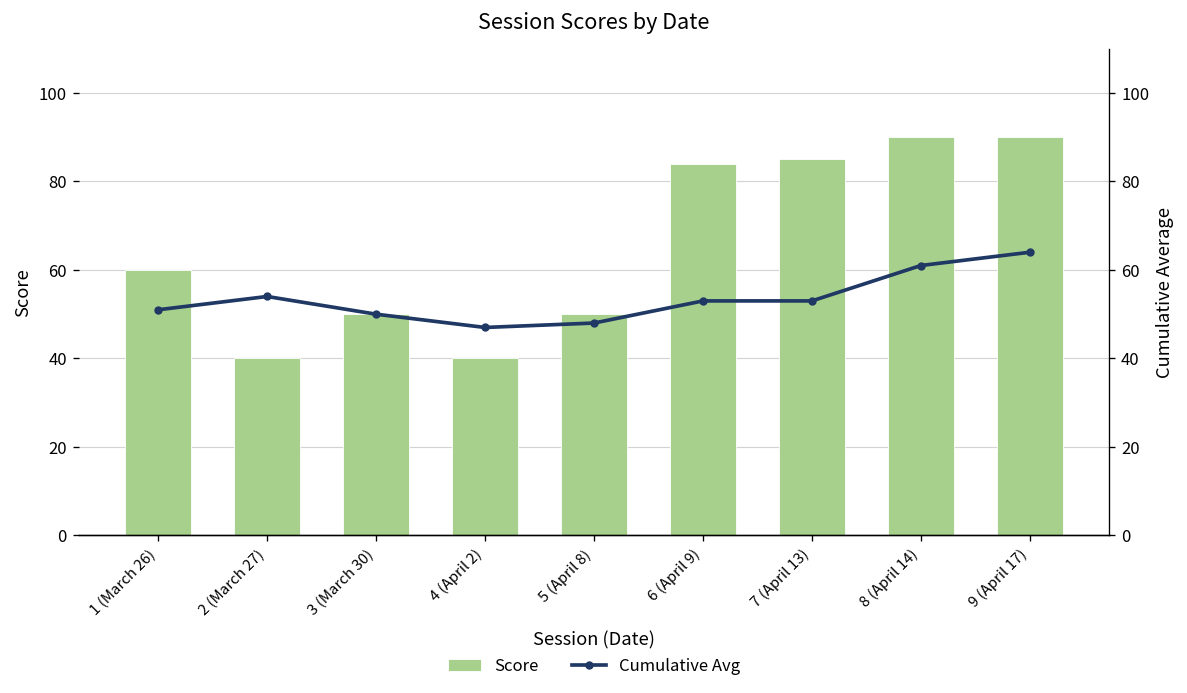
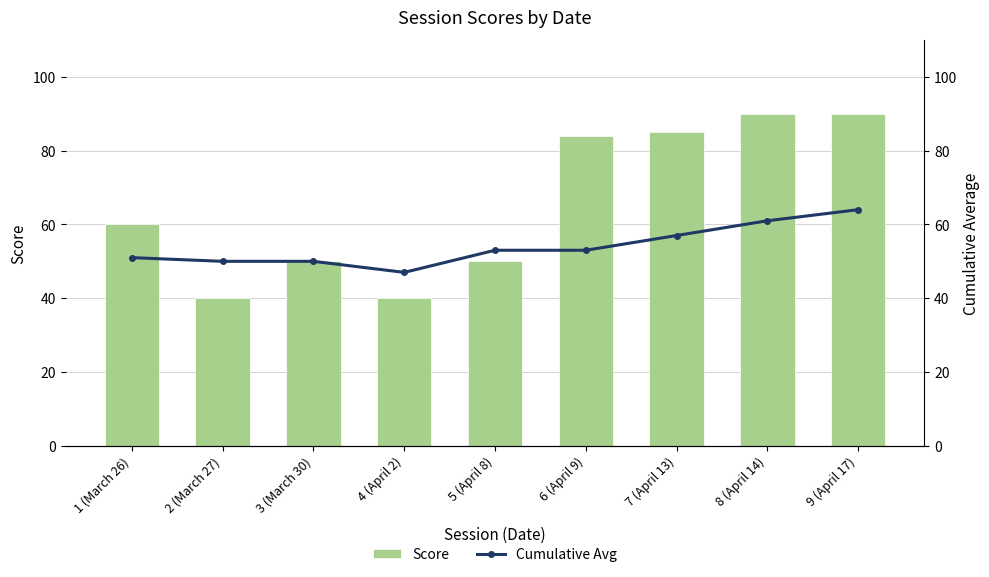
  {
    "Score": {
      "1 (March 26)": 60,
      "2 (March 27)": 40,
      "3 (March 30)": 50,
      "4 (April 2)": 40,
      "5 (April 8)": 50,
      "6 (April 9)": 84,
      "7 (April 13)": 85,
      "8 (April 14)": 90,
      "9 (April 17)": 90
    },
    "Cumulative Avg": {
      "1 (March 26)": 51,
-     "2 (March 27)": 54,
+     "2 (March 27)": 50,
      "3 (March 30)": 50,
      "4 (April 2)": 47,
-     "5 (April 8)": 48,
+     "5 (April 8)": 53,
      "6 (April 9)": 53,
-     "7 (April 13)": 53,
+     "7 (April 13)": 57,
      "8 (April 14)": 61,
      "9 (April 17)": 64
    }
  }
